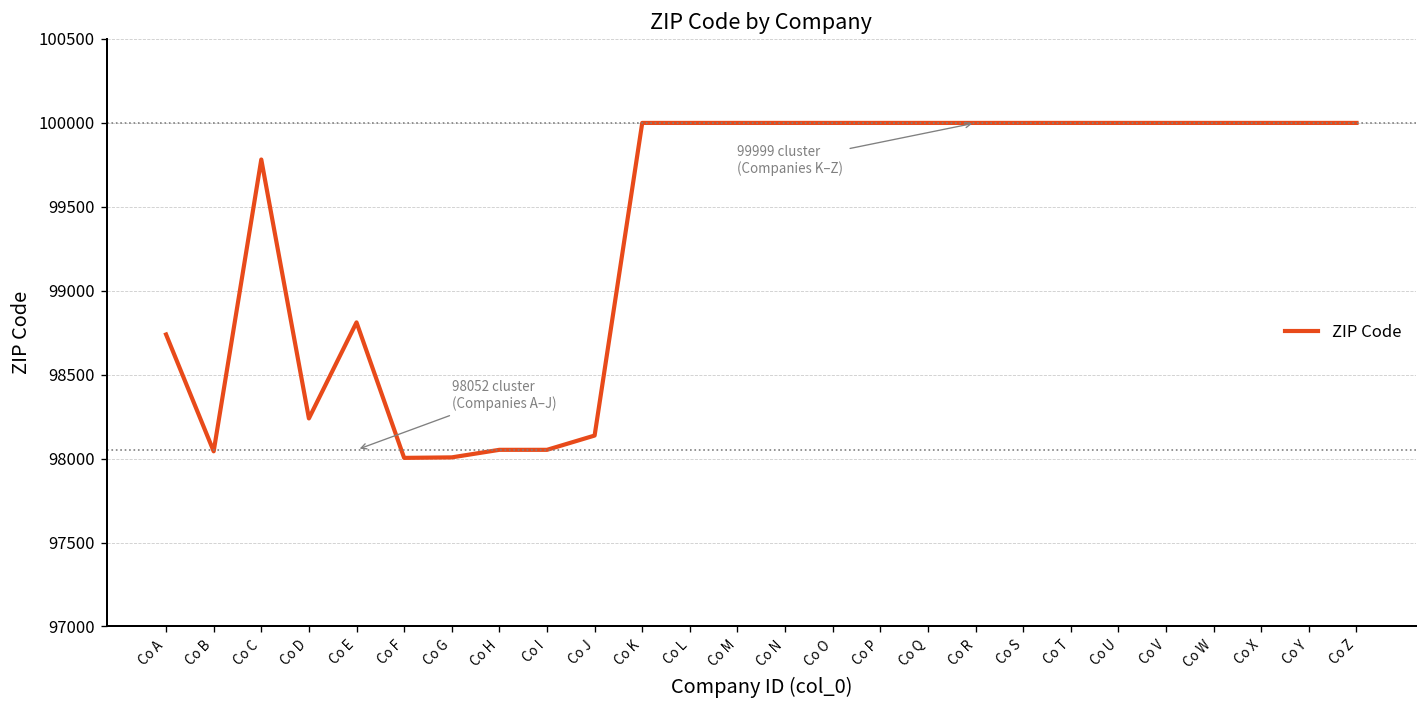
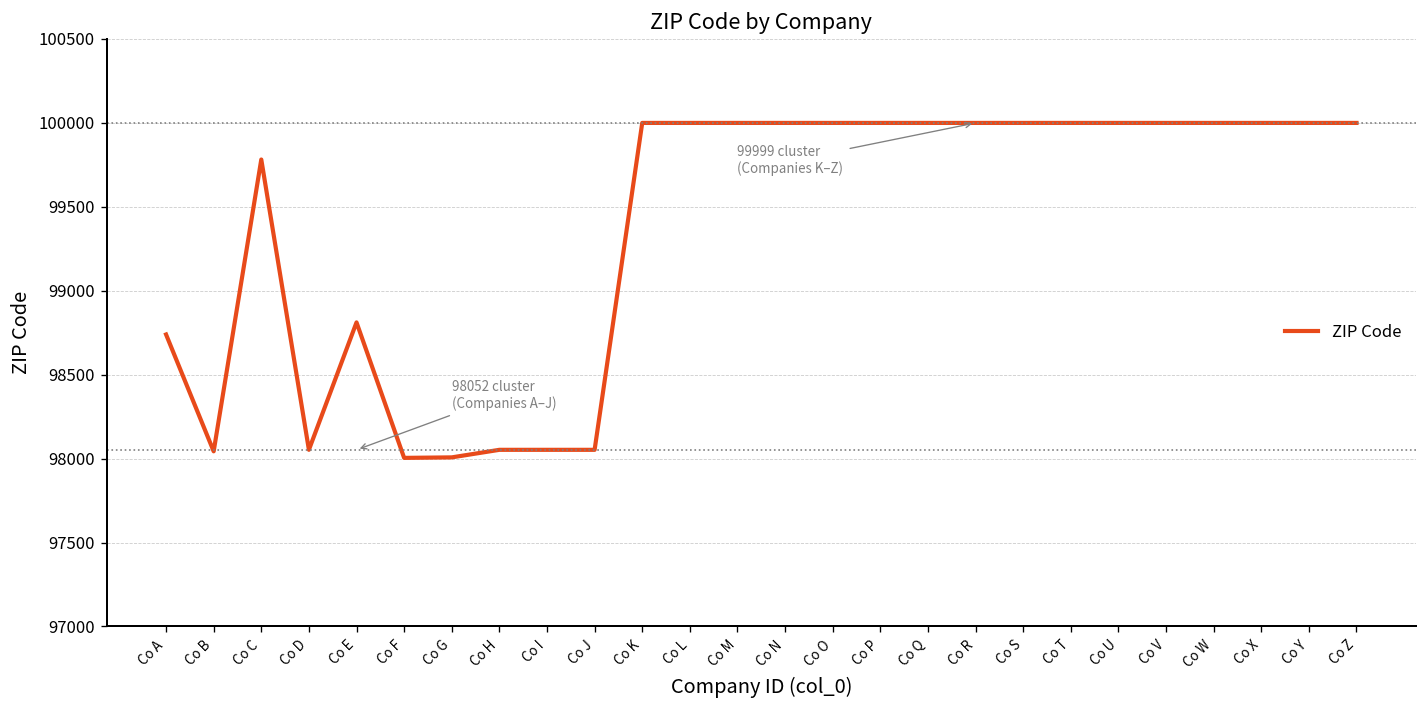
  {
    "Co A": 98740,
    "Co B": 98040,
    "Co C": 99780,
-   "Co D": 98240,
+   "Co D": 98050,
    "Co E": 98810,
    "Co F": 98000,
    "Co G": 98010,
-   "Co J": 98140,
+   "Co J": 98050,
    "Co K": 100000,
    "Co L": 100000,
    "Co R": 100000,
    "Co S": 100000,
    "Co T": 100000,
    "Co U": 100000,
    "Co V": 100000,
    "Co W": 100000,
    "Co X": 100000,
    "Co Y": 100000,
    "Co Z": 100000
  }
